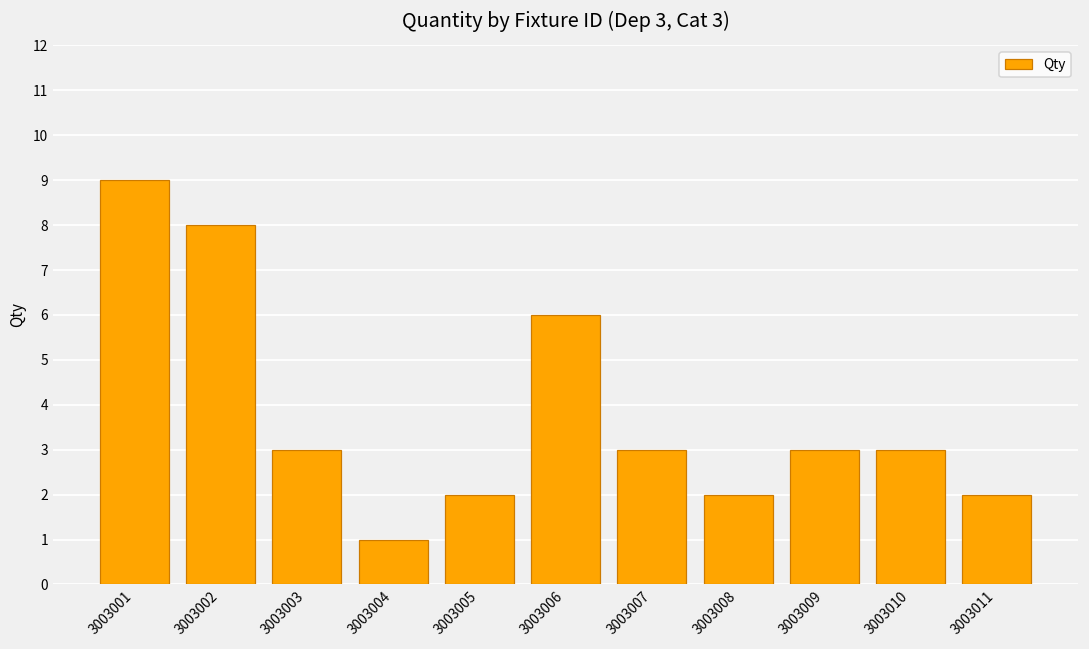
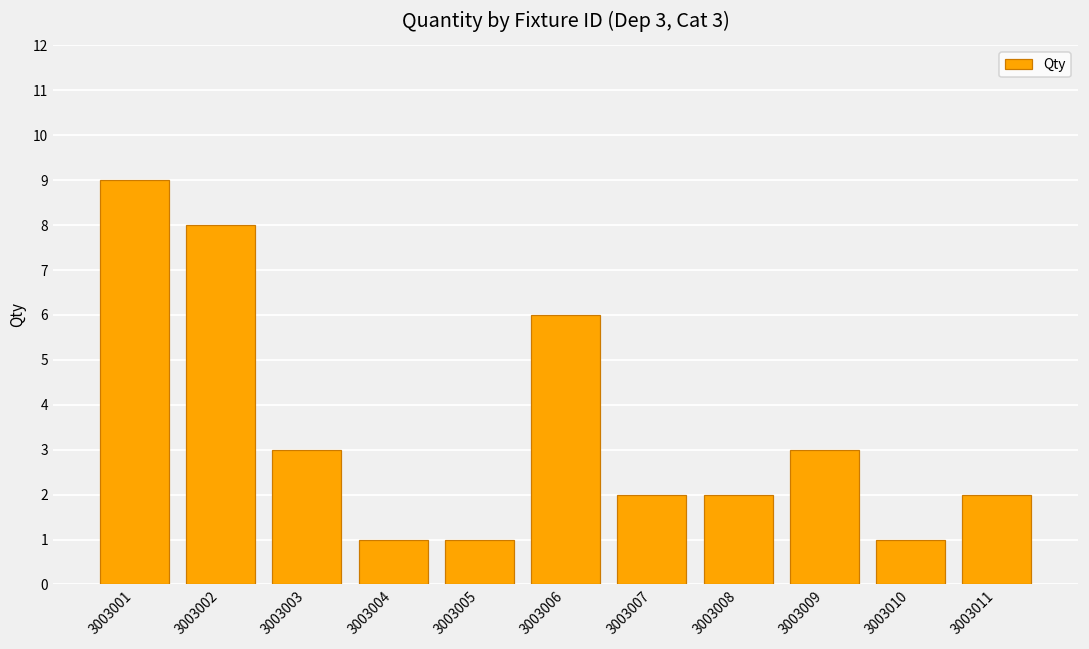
  {
    "3003001": 9,
    "3003002": 8,
    "3003003": 3,
    "3003004": 1,
-   "3003005": 2,
+   "3003005": 1,
    "3003006": 6,
-   "3003007": 3,
+   "3003007": 2,
    "3003008": 2,
    "3003009": 3,
-   "3003010": 3,
+   "3003010": 1,
    "3003011": 2
  }
